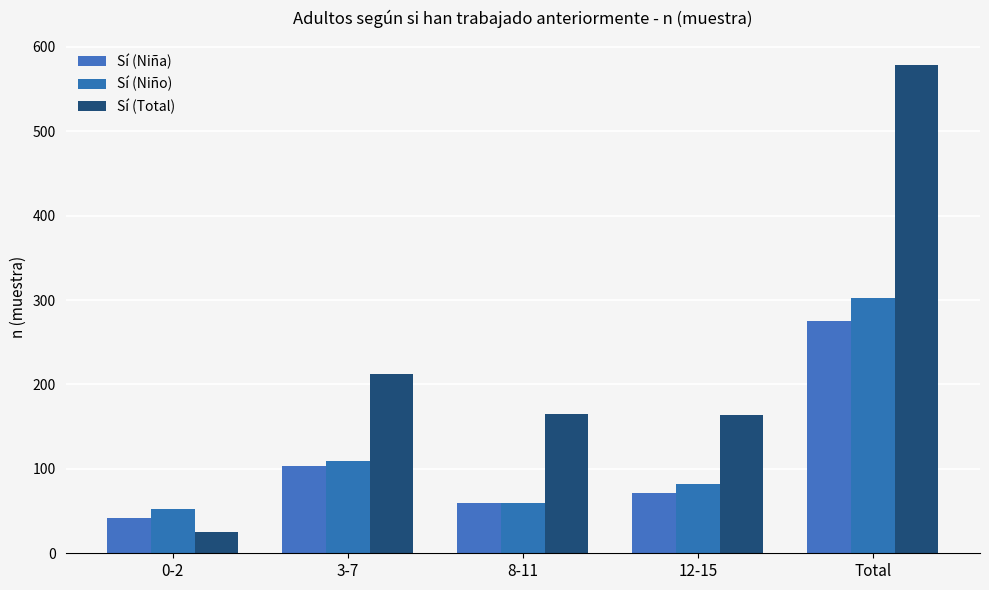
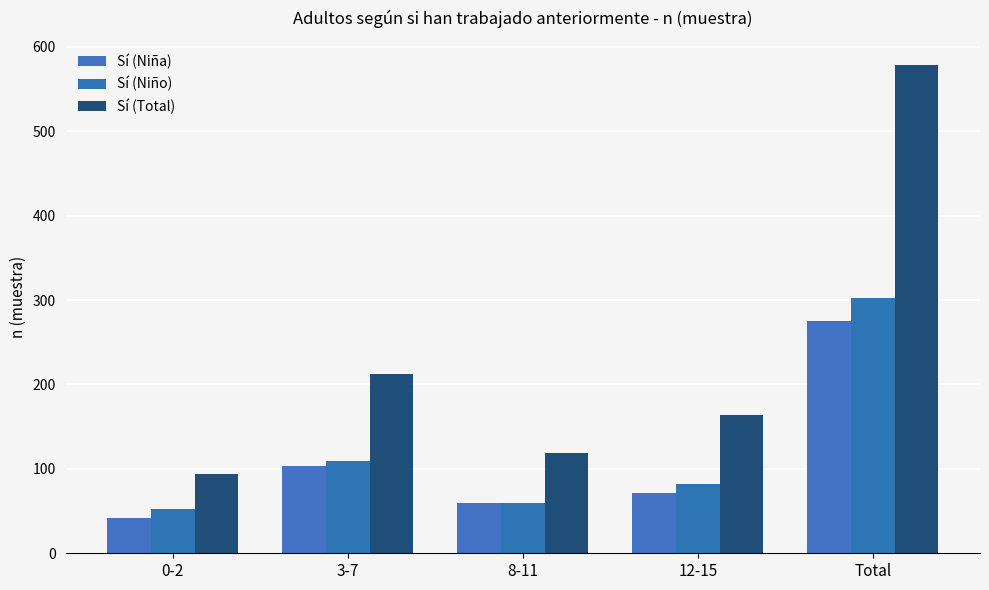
  {
    "Sí (Total)": {
-     "0-2": 30,
+     "0-2": 90,
      "3-7": 210,
-     "8-11": 170,
+     "8-11": 120,
      "12-15": 160,
      "Total": 580
    }
  }
